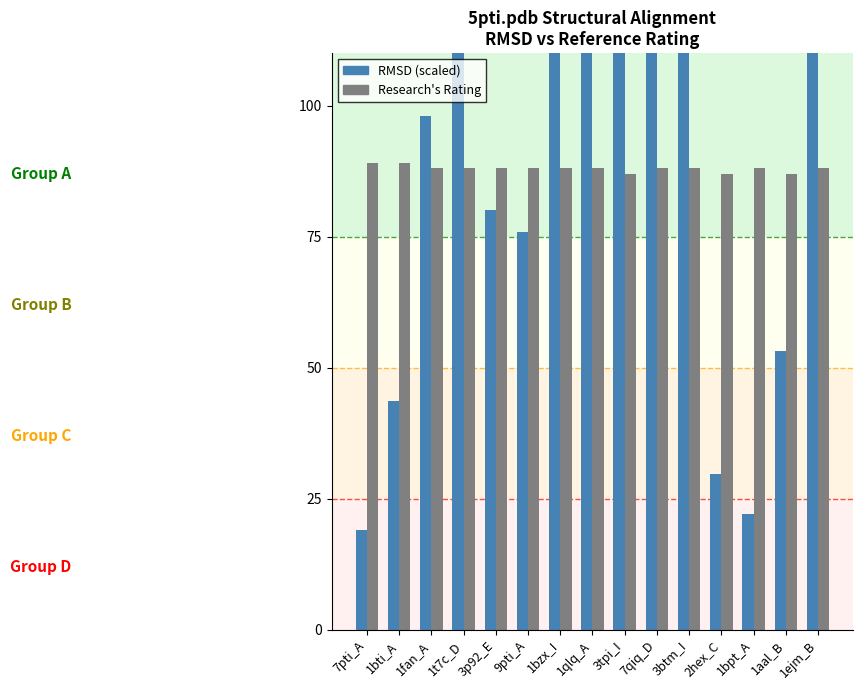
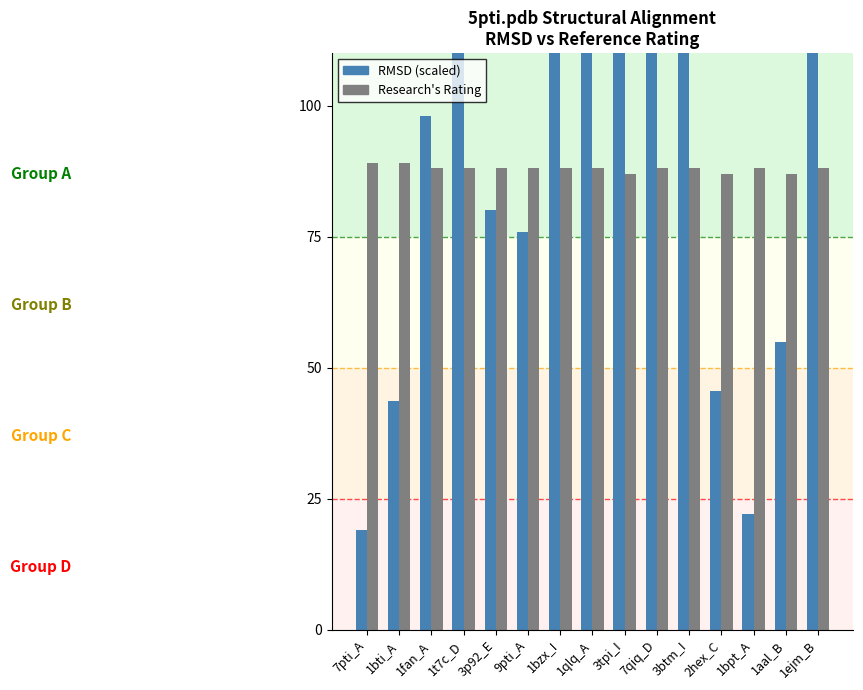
  {
    "RMSD (scaled)": {
      "7pti_A": 19,
      "1bti_A": 44,
      "1fan_A": 98,
      "3p92_E": 80,
      "9pti_A": 76,
      "1qlq_A": 110,
-     "2hex_C": 30,
+     "2hex_C": 45,
      "1bpt_A": 22,
-     "1aal_B": 53
+     "1aal_B": 55
    },
    "Research's Rating": {
      "7pti_A": 89,
      "1bti_A": 89,
      "1fan_A": 88,
      "1t7c_D": 88,
      "3p92_E": 88,
      "9pti_A": 88,
      "1bzx_I": 88,
      "1qlq_A": 88,
      "3tpi_I": 87,
      "7qiq_D": 88,
      "3btm_I": 88,
      "2hex_C": 87,
      "1bpt_A": 88,
      "1aal_B": 87,
      "1ejm_B": 88
    }
  }
